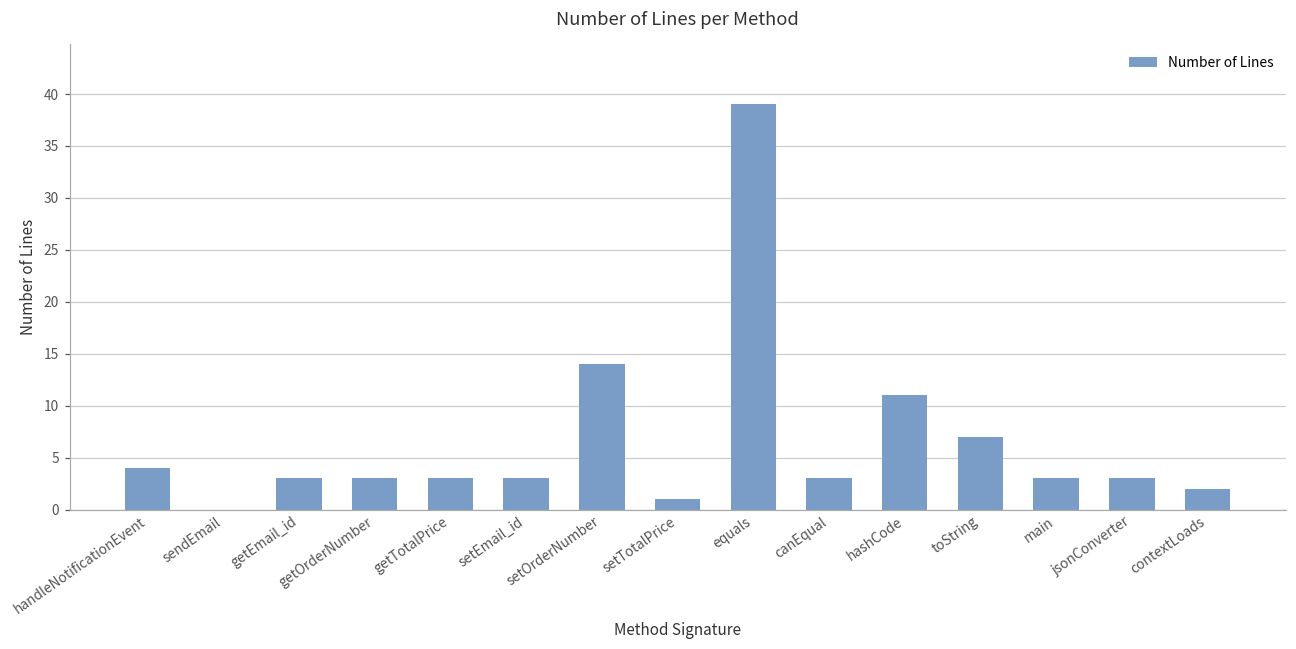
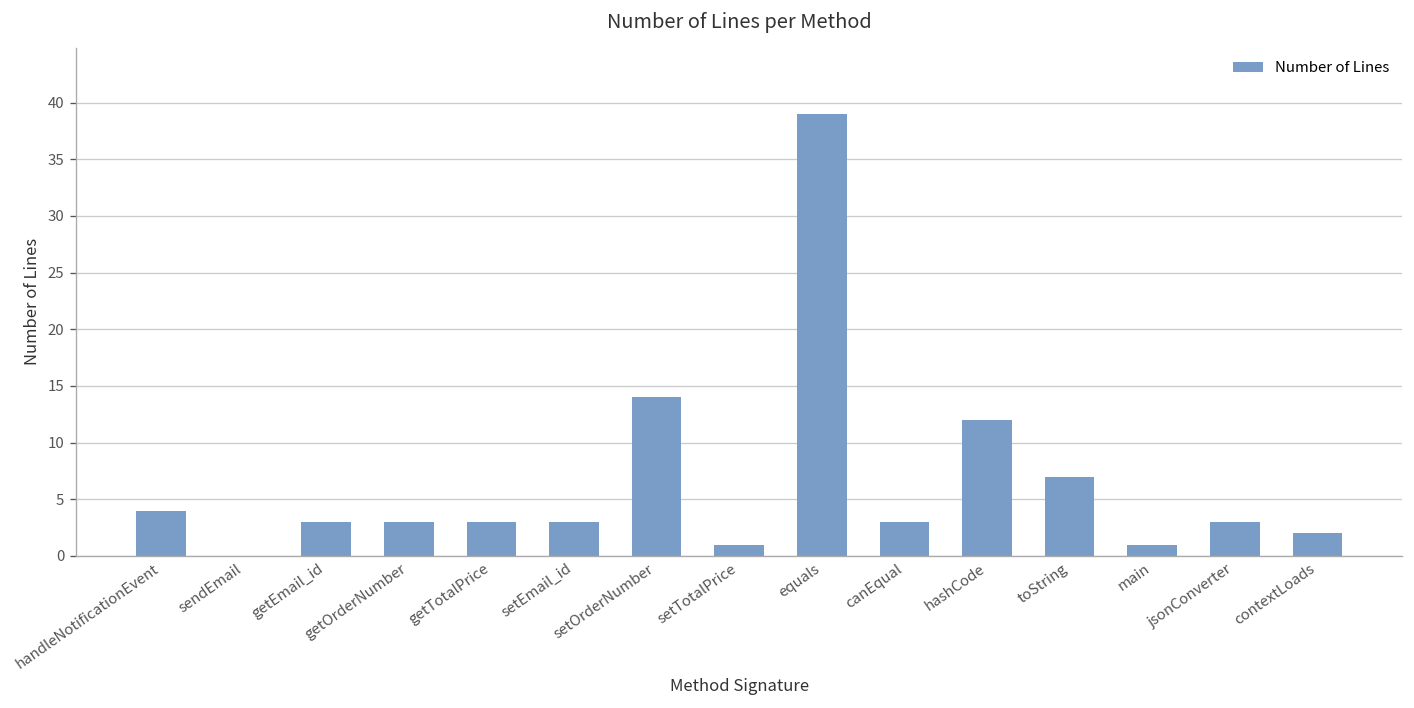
  {
    "handleNotificationEvent": 4,
    "sendEmail": 0,
    "getEmail_id": 3,
    "getOrderNumber": 3,
    "getTotalPrice": 3,
    "setEmail_id": 3,
    "setOrderNumber": 14,
    "setTotalPrice": 1,
    "equals": 39,
    "canEqual": 3,
-   "hashCode": 11,
+   "hashCode": 12,
    "toString": 7,
-   "main": 3,
+   "main": 1,
    "jsonConverter": 3,
    "contextLoads": 2
  }
